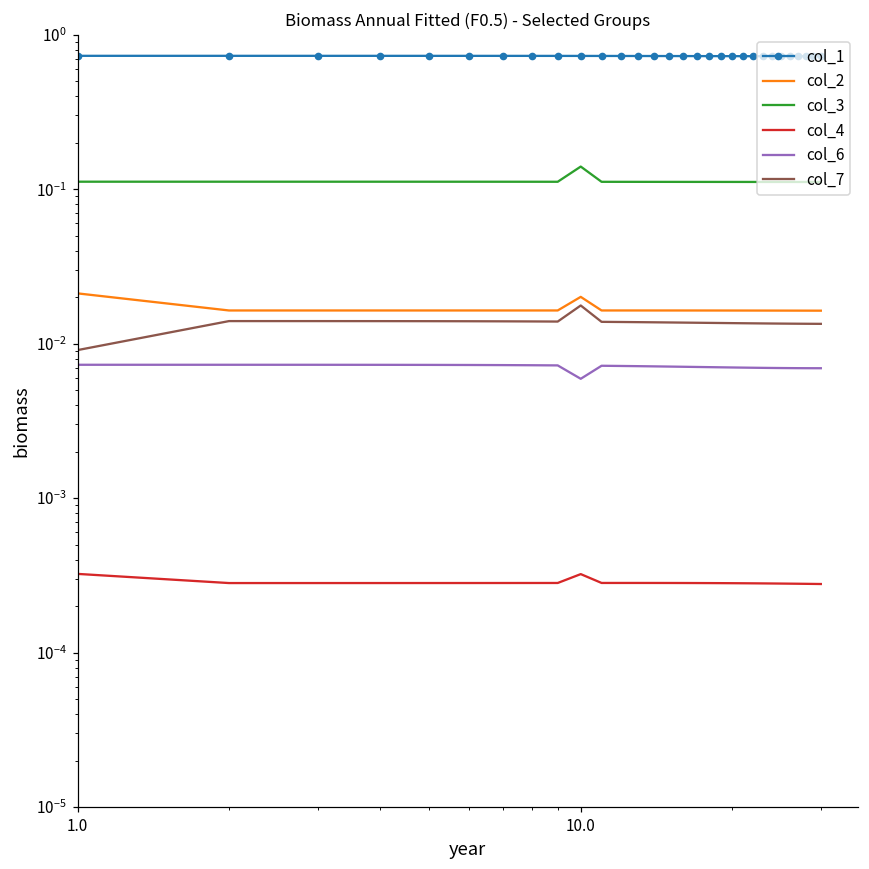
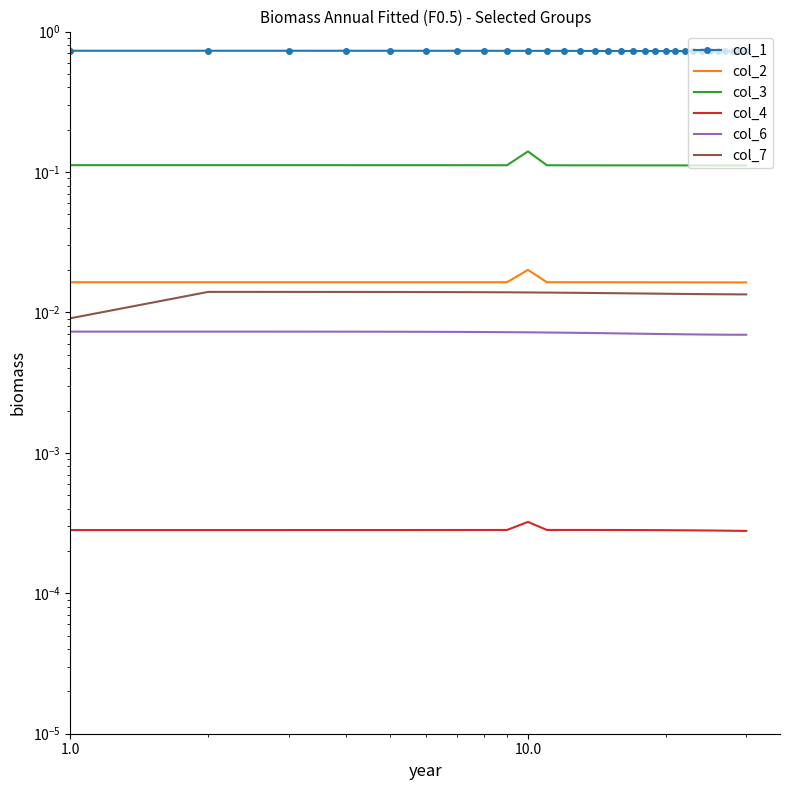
  {
    "col_1": {
      "1.0": 0.7,
      "10.0": 0.7
    },
    "col_2": {
-     "1.0": 0.021,
+     "1.0": 0.016,
      "10.0": 0.020
    },
    "col_3": {
      "1.0": 0.11,
      "10.0": 0.14
    },
    "col_4": {
-     "1.0": 0.00032,
+     "1.0": 0.00028,
      "10.0": 0.00032
    },
    "col_6": {
      "1.0": 0.007,
-     "10.0": 0.0059
+     "10.0": 0.007
    },
    "col_7": {
      "1.0": 0.009,
-     "10.0": 0.018
+     "10.0": 0.014
    }
  }
